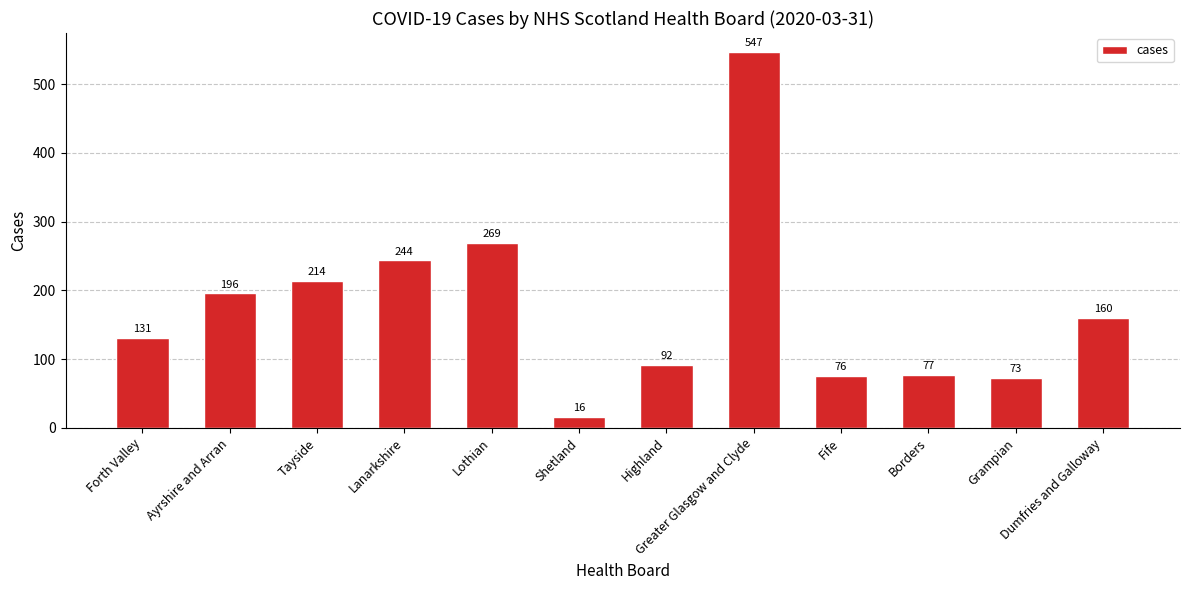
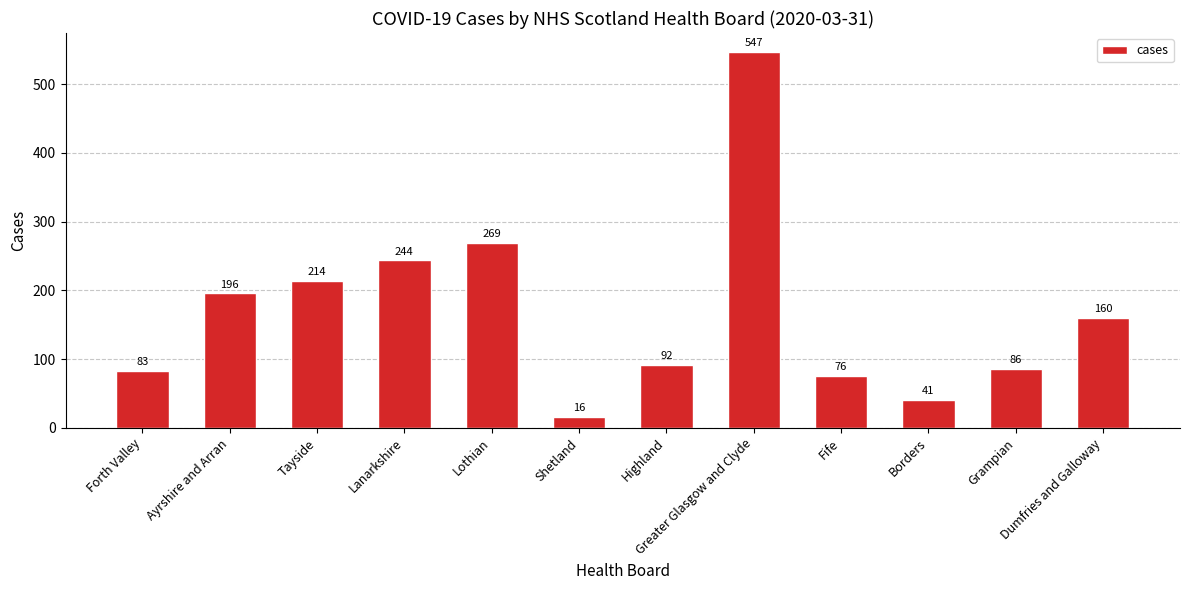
  {
-   "Forth Valley": 131,
+   "Forth Valley": 83,
    "Ayrshire and Arran": 196,
    "Tayside": 214,
    "Lanarkshire": 244,
    "Lothian": 269,
    "Shetland": 16,
    "Highland": 92,
    "Greater Glasgow and Clyde": 547,
    "Fife": 76,
-   "Borders": 77,
-   "Grampian": 73,
+   "Borders": 41,
+   "Grampian": 86,
    "Dumfries and Galloway": 160
  }
